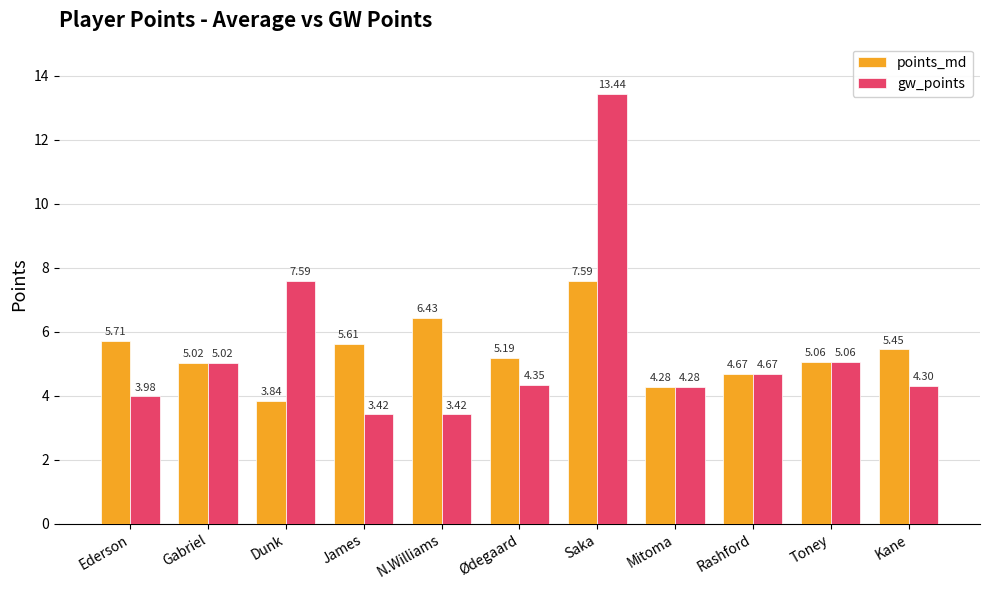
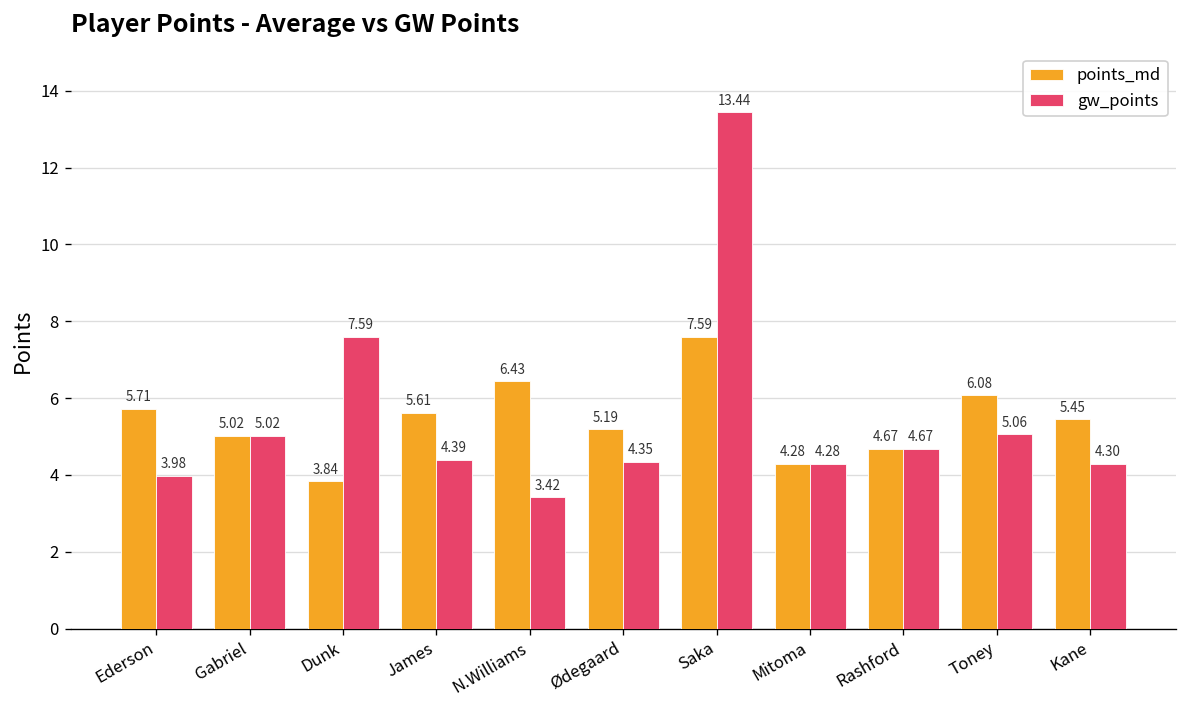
  {
    "points_md": {
      "Ederson": 5.71,
      "Gabriel": 5.02,
      "Dunk": 3.84,
      "James": 5.61,
      "N.Williams": 6.43,
      "Ødegaard": 5.19,
      "Saka": 7.59,
      "Mitoma": 4.28,
      "Rashford": 4.67,
-     "Toney": 5.06,
+     "Toney": 6.08,
      "Kane": 5.45
    },
    "gw_points": {
      "Ederson": 3.98,
      "Gabriel": 5.02,
      "Dunk": 7.59,
-     "James": 3.42,
+     "James": 4.39,
      "N.Williams": 3.42,
      "Ødegaard": 4.35,
      "Saka": 13.44,
      "Mitoma": 4.28,
      "Rashford": 4.67,
      "Toney": 5.06,
      "Kane": 4.30
    }
  }
